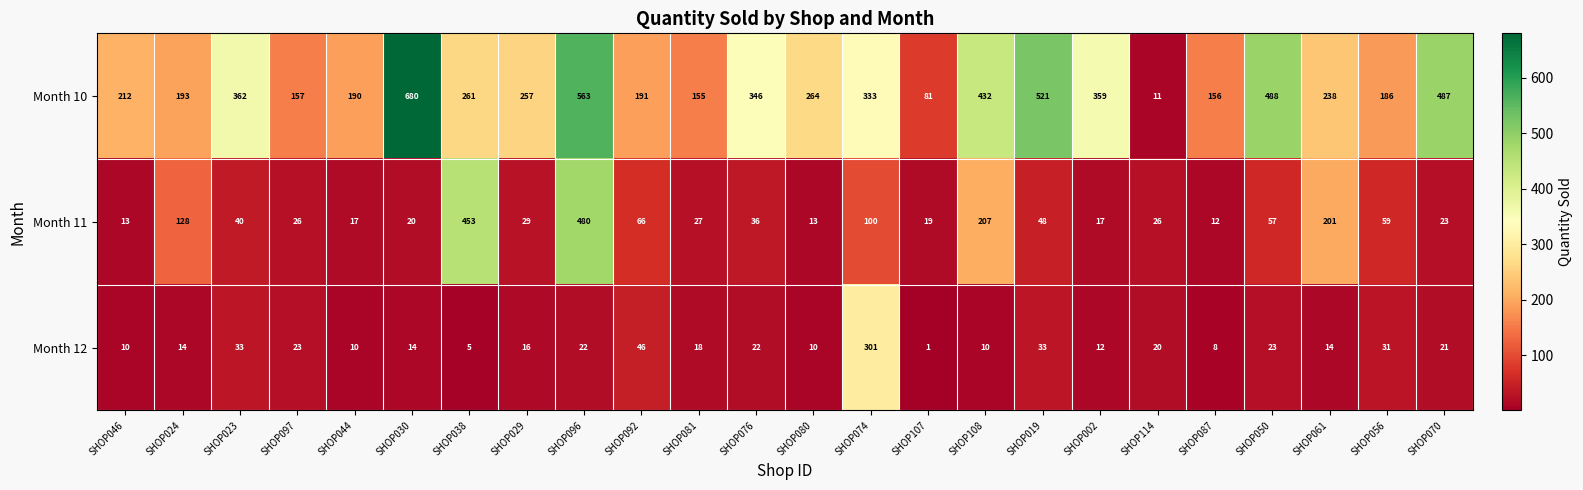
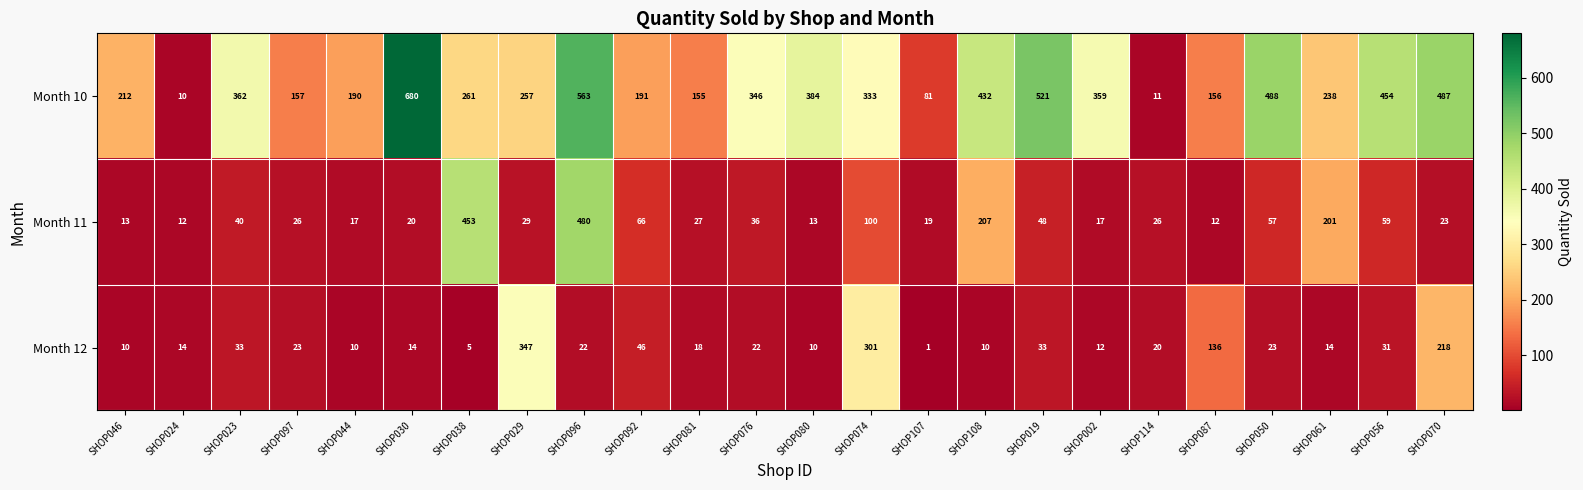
  {
    "Month 10": {
      "SHOP046": 212,
-     "SHOP024": 193,
+     "SHOP024": 10,
      "SHOP023": 362,
      "SHOP097": 157,
      "SHOP044": 190,
      "SHOP030": 680,
      "SHOP038": 261,
      "SHOP029": 257,
      "SHOP096": 563,
      "SHOP092": 191,
      "SHOP081": 155,
      "SHOP076": 346,
-     "SHOP080": 264,
+     "SHOP080": 384,
      "SHOP074": 333,
      "SHOP107": 81,
      "SHOP108": 432,
      "SHOP019": 521,
      "SHOP002": 359,
      "SHOP114": 11,
      "SHOP087": 156,
      "SHOP050": 488,
      "SHOP061": 238,
-     "SHOP056": 186,
+     "SHOP056": 454,
      "SHOP070": 487
    },
    "Month 11": {
      "SHOP046": 13,
-     "SHOP024": 128,
+     "SHOP024": 12,
      "SHOP023": 40,
      "SHOP097": 26,
      "SHOP044": 17,
      "SHOP030": 20,
      "SHOP038": 453,
      "SHOP029": 29,
      "SHOP096": 480,
      "SHOP092": 66,
      "SHOP081": 27,
      "SHOP076": 36,
      "SHOP080": 13,
      "SHOP074": 100,
      "SHOP107": 19,
      "SHOP108": 207,
      "SHOP019": 48,
      "SHOP002": 17,
      "SHOP114": 26,
      "SHOP087": 12,
      "SHOP050": 57,
      "SHOP061": 201,
      "SHOP056": 59,
      "SHOP070": 23
    },
    "Month 12": {
      "SHOP046": 10,
      "SHOP024": 14,
      "SHOP023": 33,
      "SHOP097": 23,
      "SHOP044": 10,
      "SHOP030": 14,
      "SHOP038": 5,
-     "SHOP029": 16,
+     "SHOP029": 347,
      "SHOP096": 22,
      "SHOP092": 46,
      "SHOP081": 18,
      "SHOP076": 22,
      "SHOP080": 10,
      "SHOP074": 301,
      "SHOP107": 1,
      "SHOP108": 10,
      "SHOP019": 33,
      "SHOP002": 12,
      "SHOP114": 20,
-     "SHOP087": 8,
+     "SHOP087": 136,
      "SHOP050": 23,
      "SHOP061": 14,
      "SHOP056": 31,
-     "SHOP070": 21
+     "SHOP070": 218
    }
  }
